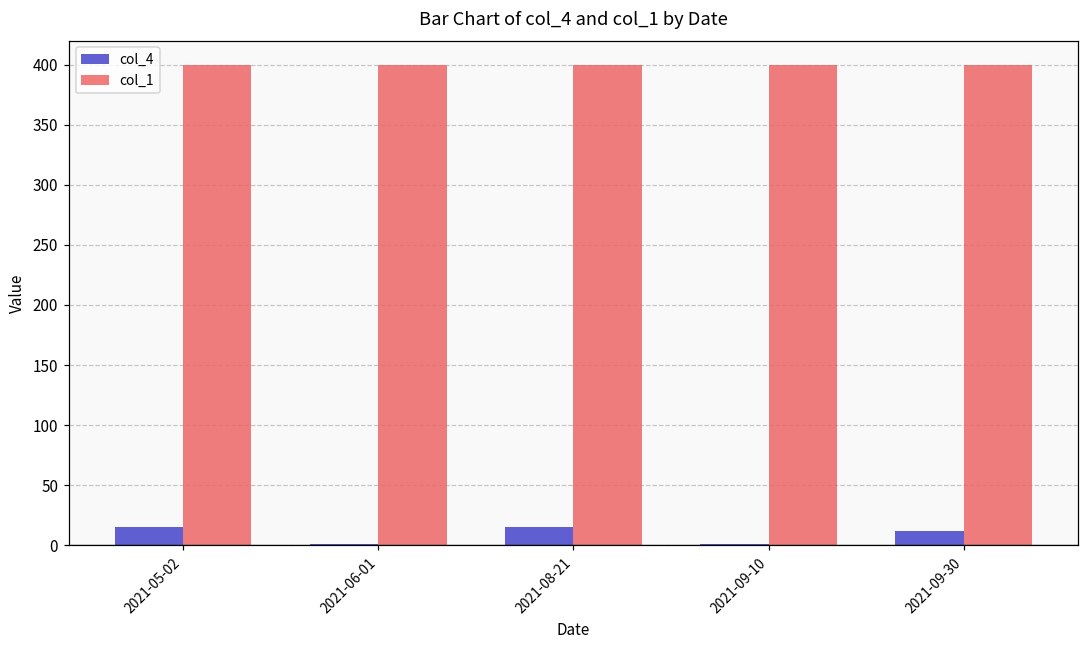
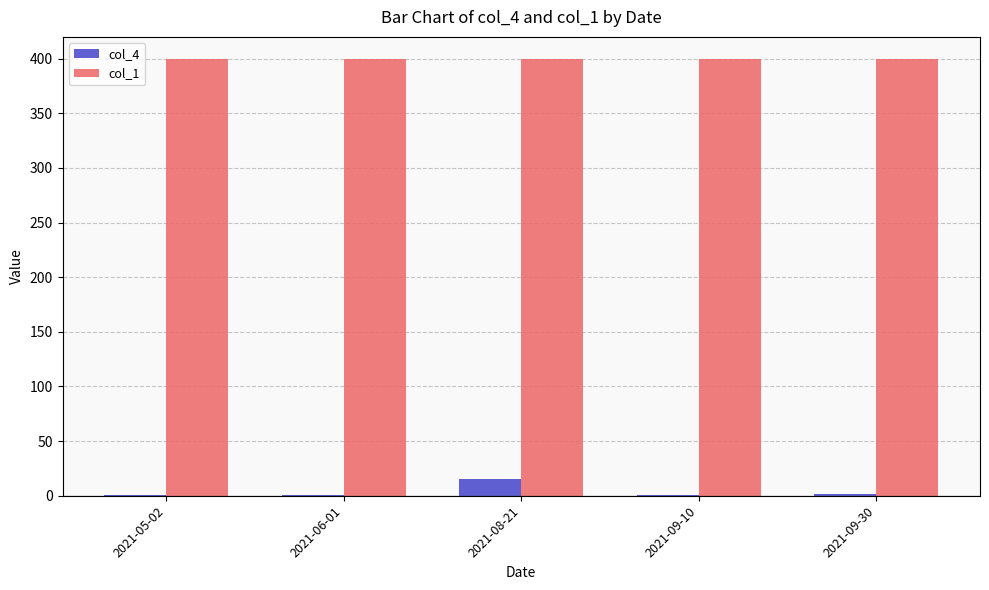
  {
    "col_4": {
-     "2021-05-02": 15,
+     "2021-05-02": 1,
      "2021-08-21": 15,
-     "2021-09-30": 12
+     "2021-09-30": 2
    },
    "col_1": {
      "2021-05-02": 400,
      "2021-06-01": 400,
      "2021-08-21": 400,
      "2021-09-10": 400,
      "2021-09-30": 400
    }
  }
